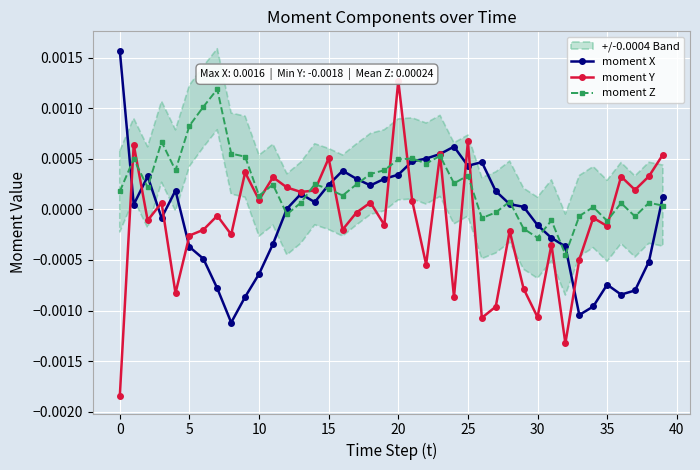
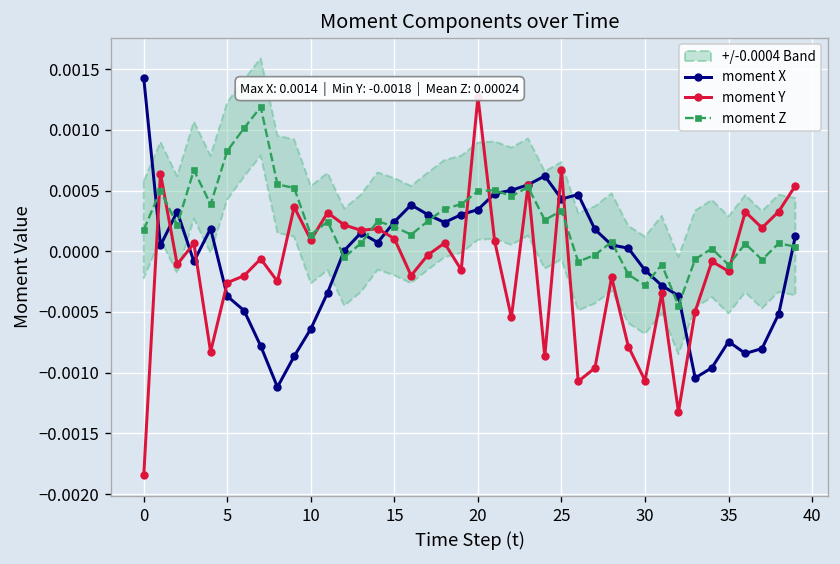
  {
    "moment X": {
-     "0": 0.0016
+     "0": 0.0014
    },
    "moment Y": {
      "0": -0.00184,
      "5": -0.00026,
      "10": 0.00009,
-     "15": 0.00051,
+     "15": 0.00010,
      "25": 0.00067,
      "30": -0.00106,
      "35": -0.00017
    },
    "moment Z": {
      "0": 0.00018,
      "5": 0.00083,
      "10": 0.00014,
      "15": 0.00020,
      "20": 0.00049,
      "25": 0.00033,
      "30": -0.00028,
      "35": -0.00011
    }
  }
